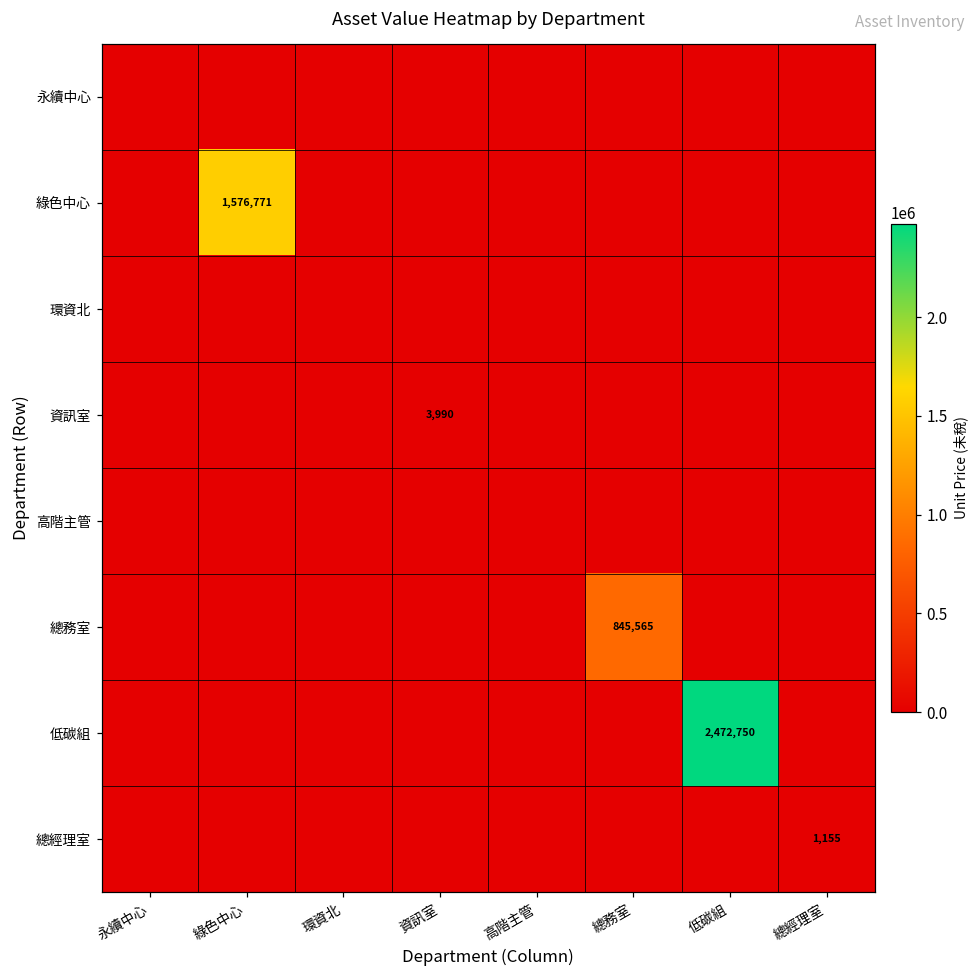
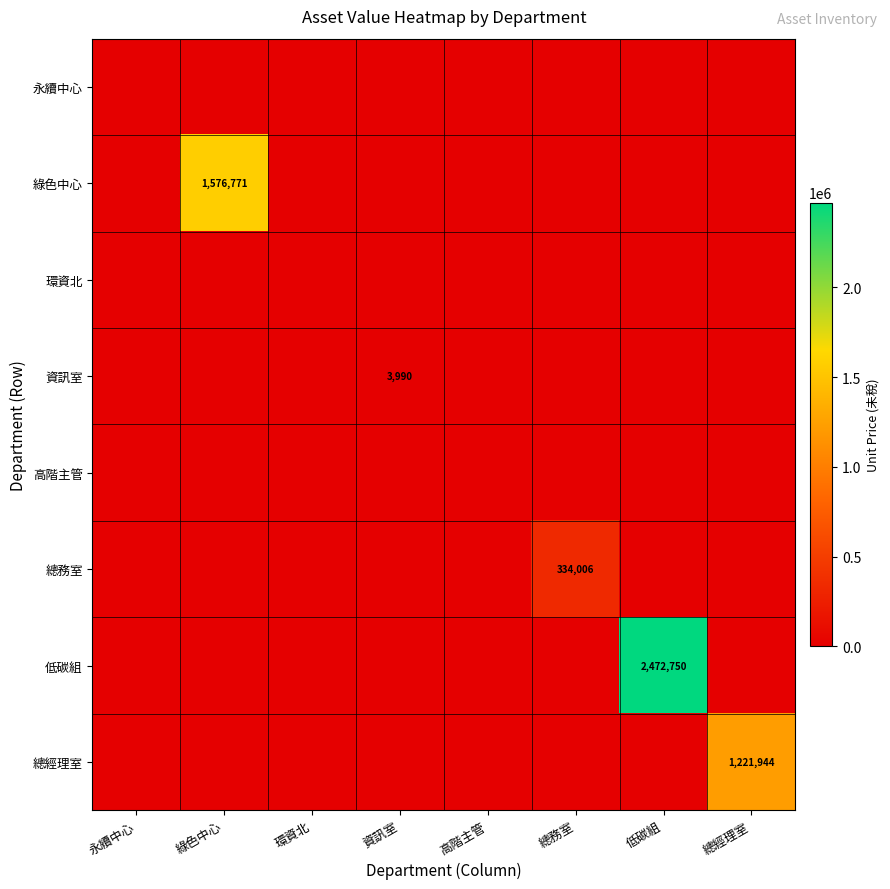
  {
    "綠色中心": {
      "綠色中心": "1,576,771"
    },
    "資訊室": {
      "資訊室": "3,990"
    },
    "總務室": {
-     "總務室": "845,565"
+     "總務室": "334,006"
    },
    "低碳組": {
      "低碳組": "2,472,750"
    },
    "總經理室": {
-     "總經理室": "1,155"
+     "總經理室": "1,221,944"
    }
  }
